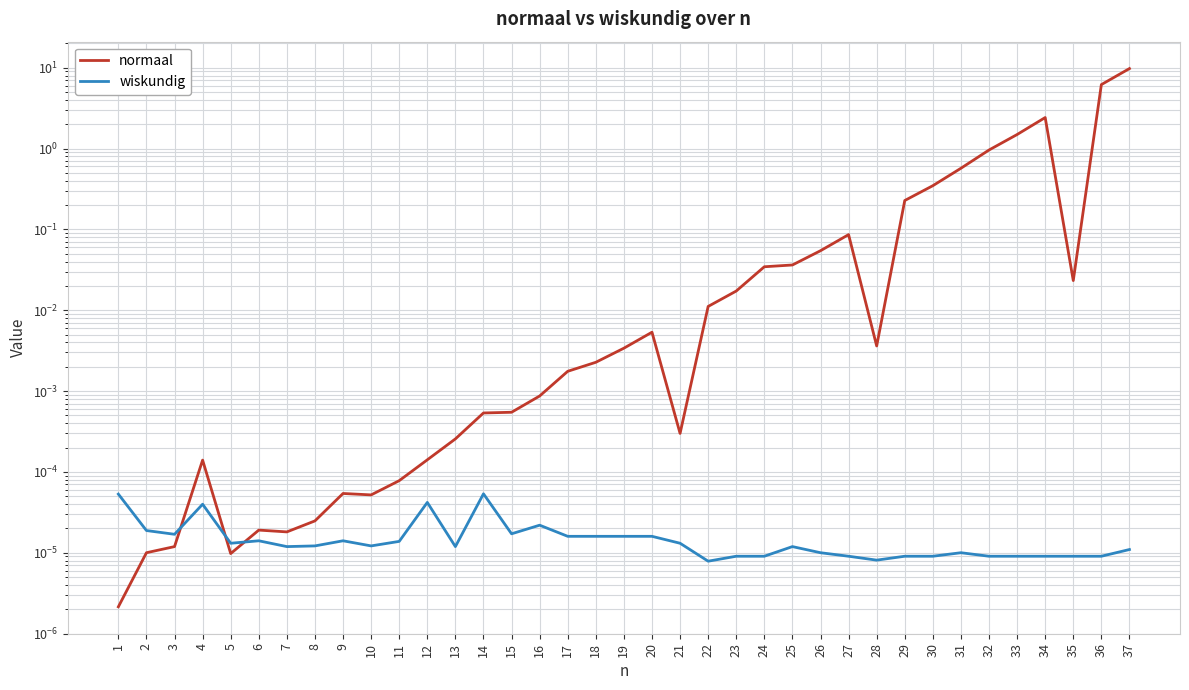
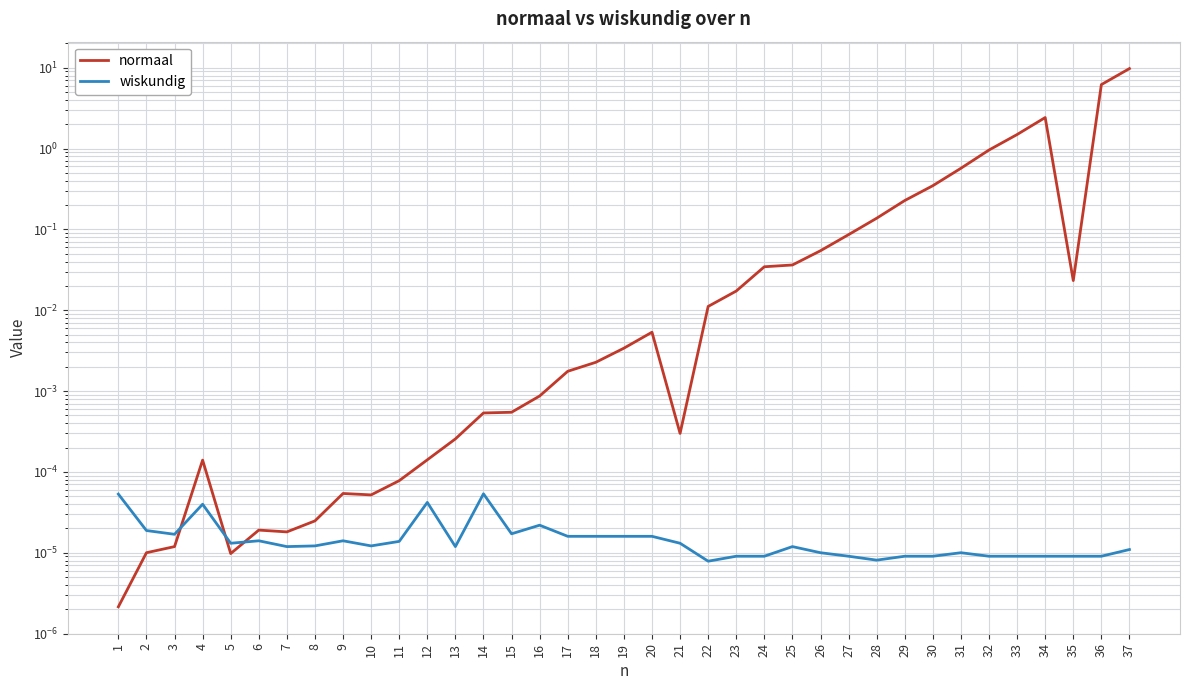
  {
    "normaal": {
      "1": 0.0000021,
      "2": 0.000010,
      "3": 0.000012,
      "4": 0.00014,
      "5": 0.000010,
      "6": 0.000019,
      "7": 0.000018,
      "8": 0.000025,
      "9": 0.00005,
      "10": 0.00005,
      "11": 0.00008,
      "12": 0.00014,
      "13": 0.00026,
      "14": 0.0005,
      "15": 0.0005,
      "16": 0.0009,
      "17": 0.0018,
      "18": 0.0023,
      "19": 0.0034,
      "20": 0.005,
      "21": 0.00030,
      "22": 0.011,
      "23": 0.017,
      "24": 0.034,
      "25": 0.04,
      "26": 0.05,
      "27": 0.09,
-     "28": 0.004,
+     "28": 0.14,
      "29": 0.23,
      "30": 0.35,
      "31": 0.6,
      "32": 1.0,
      "33": 1.5,
      "34": 2.4,
      "35": 0.023,
      "36": 6,
      "37": 10
    },
    "wiskundig": {
      "1": 0.00005,
      "2": 0.000019,
      "3": 0.000017,
      "4": 0.00004,
      "5": 0.000013,
      "6": 0.000014,
      "7": 0.000012,
      "8": 0.000012,
      "9": 0.000014,
      "10": 0.000012,
      "11": 0.000014,
      "12": 0.00004,
      "13": 0.000012,
      "14": 0.00005,
      "15": 0.000017,
      "16": 0.000022,
      "17": 0.000016,
      "18": 0.000016,
      "19": 0.000016,
      "20": 0.000016,
      "21": 0.000013,
      "22": 0.000008,
      "23": 0.000009,
      "24": 0.000009,
      "25": 0.000012,
      "26": 0.000010,
      "27": 0.000009,
      "28": 0.000008,
      "29": 0.000009,
      "30": 0.000009,
      "31": 0.000010,
      "32": 0.000009,
      "33": 0.000009,
      "34": 0.000009,
      "35": 0.000009,
      "36": 0.000009,
      "37": 0.000011
    }
  }
